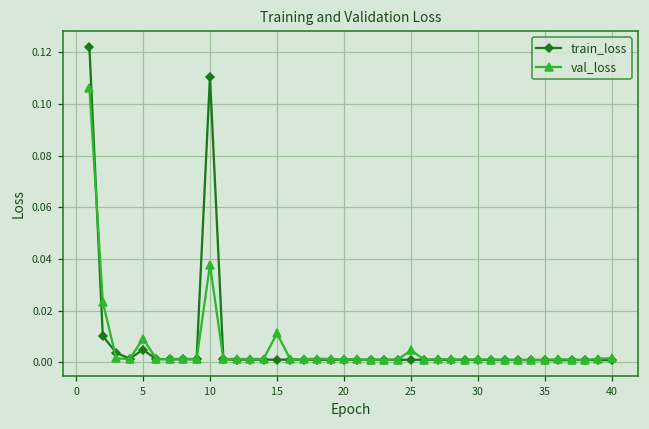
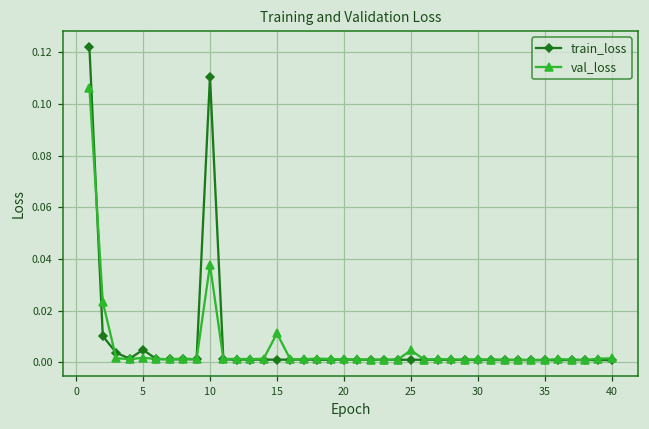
  {
    "train_loss": {
      "5": 0.005,
      "10": 0.111,
      "15": 0.001,
      "25": 0.001
    },
    "val_loss": {
-     "5": 0.009,
+     "5": 0.002,
      "10": 0.038,
      "15": 0.011,
      "25": 0.005
    }
  }
